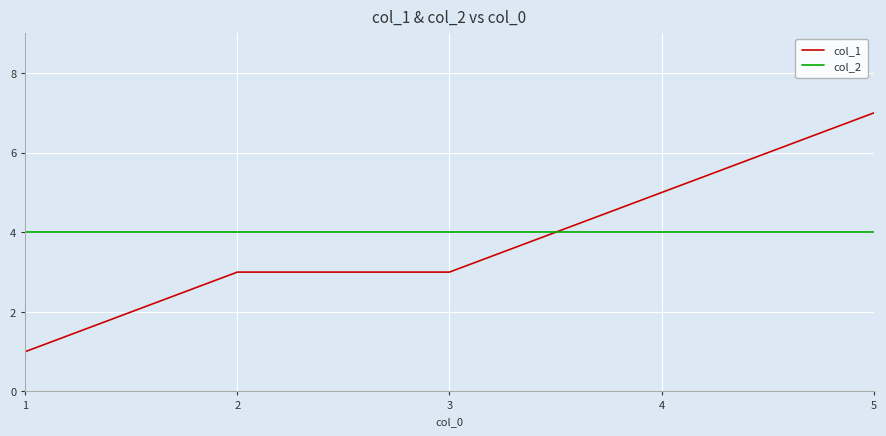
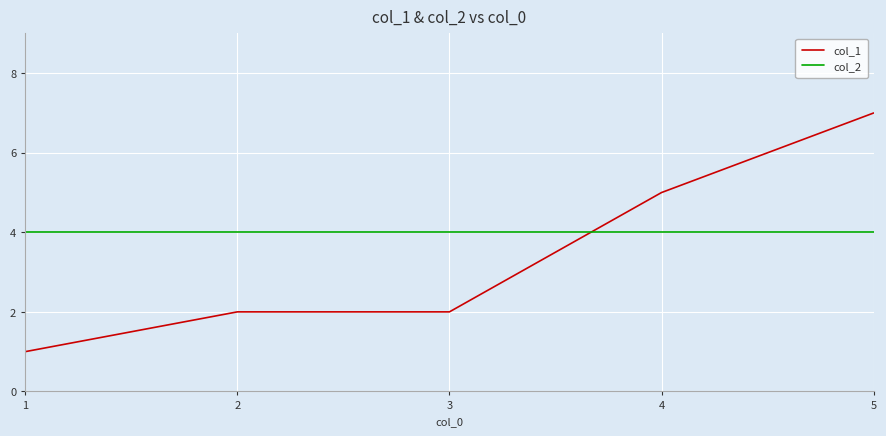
  {
    "col_1": {
      "1": 1,
-     "2": 3,
-     "3": 3,
+     "2": 2,
+     "3": 2,
      "4": 5,
      "5": 7
    },
    "col_2": {
      "1": 4,
      "2": 4,
      "3": 4,
      "4": 4,
      "5": 4
    }
  }
